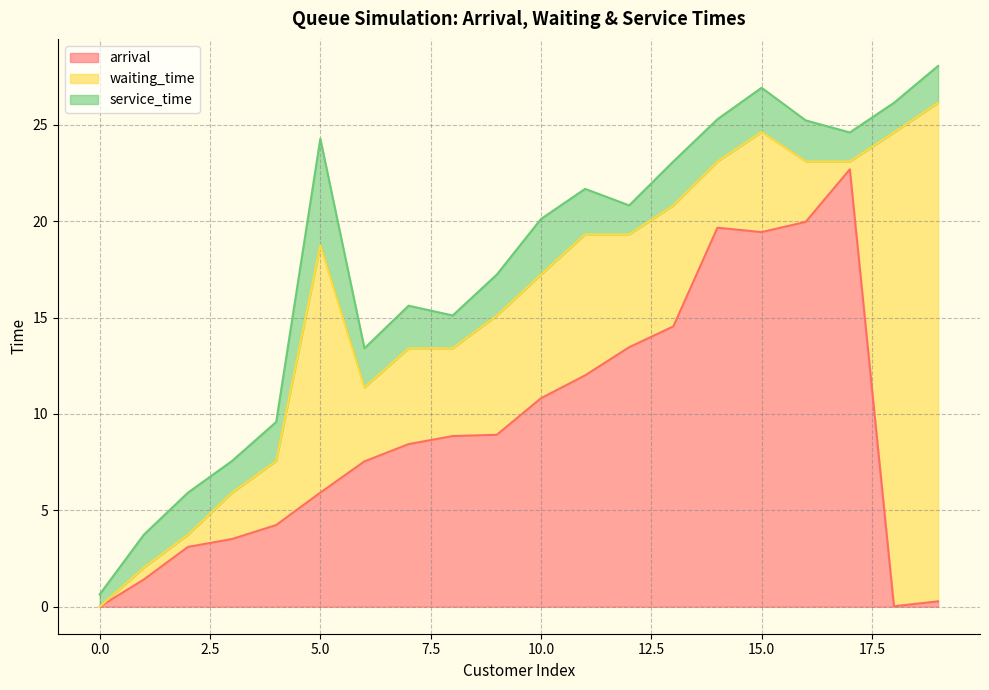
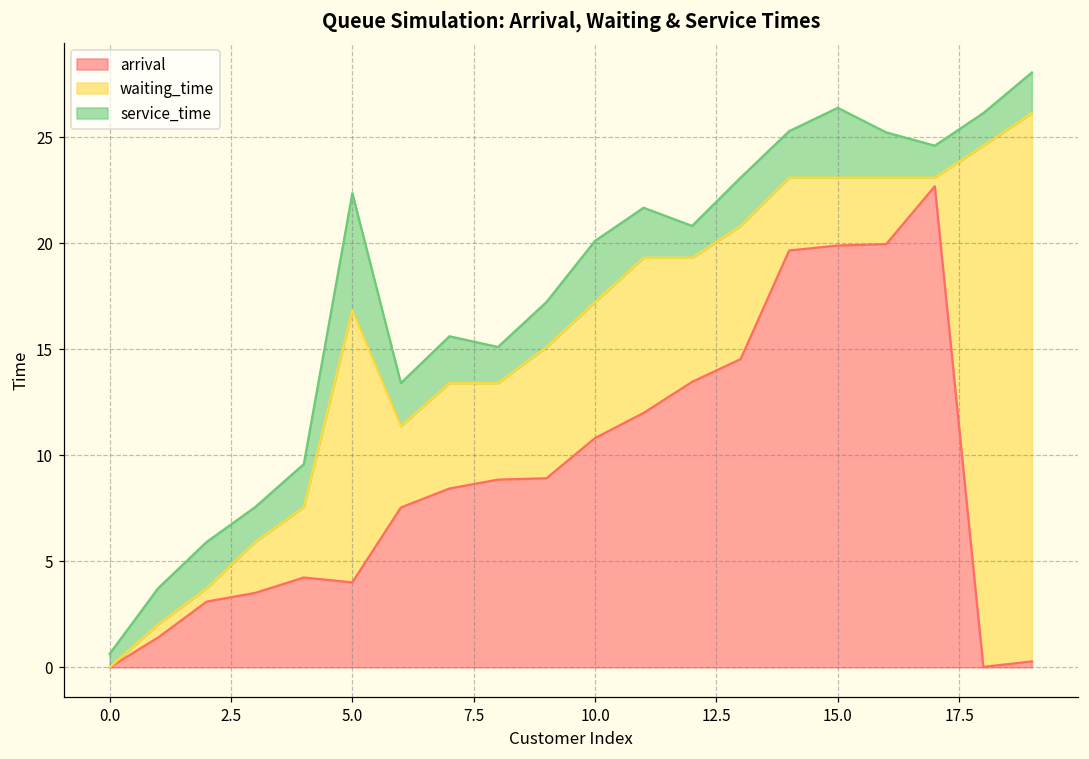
  {
    "arrival": {
-     "5.0": 5.9,
+     "5.0": 4.0,
      "10.0": 10.8,
-     "15.0": 19.4
+     "15.0": 19.9
    },
    "waiting_time": {
      "5.0": 12.8,
      "10.0": 6.4,
-     "15.0": 5.2
+     "15.0": 3.2
    },
    "service_time": {
      "0.0": 0.6,
      "5.0": 5.5,
      "10.0": 2.9,
-     "15.0": 2.3
+     "15.0": 3.3
    }
  }
